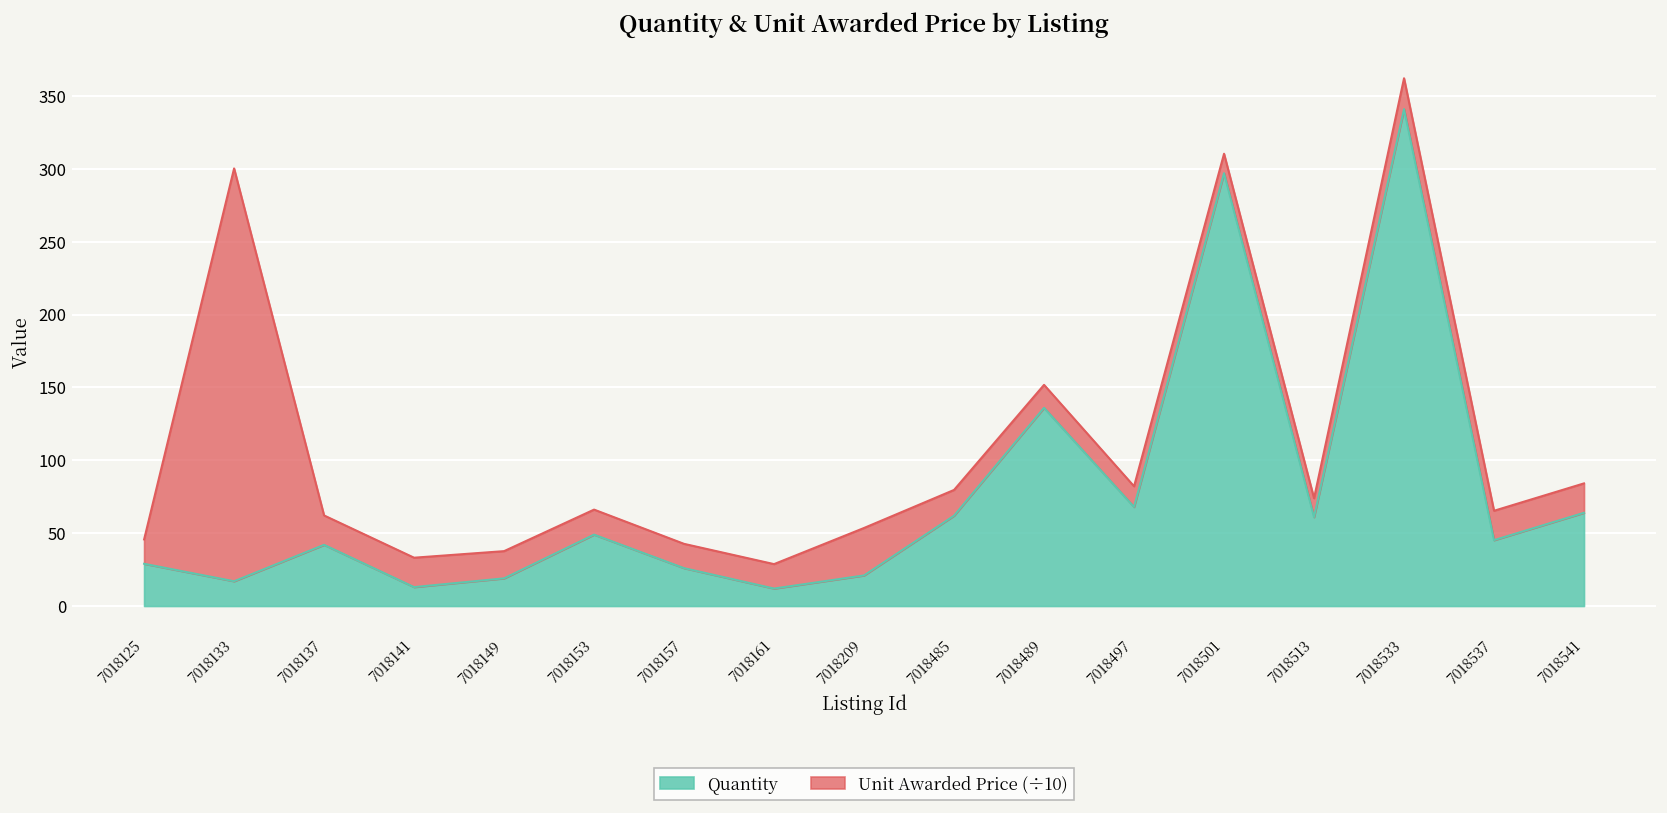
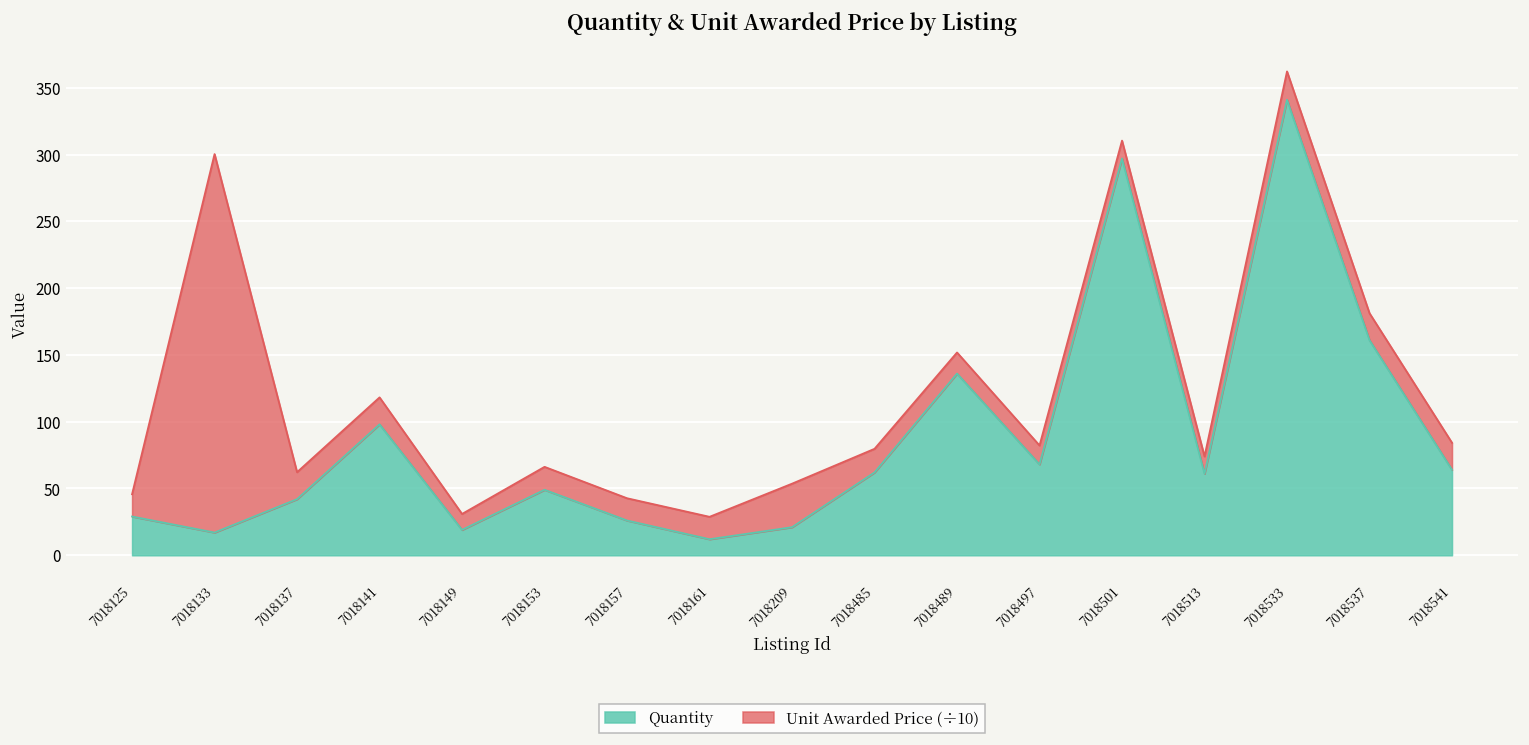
  {
    "Quantity": {
      "7018125": 29,
      "7018133": 17,
      "7018137": 42,
-     "7018141": 13,
+     "7018141": 98,
      "7018149": 19,
      "7018153": 49,
      "7018157": 26,
      "7018161": 12,
      "7018209": 21,
      "7018485": 62,
      "7018489": 136,
      "7018497": 68,
      "7018501": 297,
      "7018513": 61,
      "7018533": 341,
-     "7018537": 45,
+     "7018537": 161,
      "7018541": 64
    },
    "Unit Awarded Price (÷10)": {
      "7018125": 17,
      "7018133": 283,
      "7018137": 20,
      "7018141": 20,
-     "7018149": 19,
+     "7018149": 12,
      "7018153": 17,
      "7018157": 17,
      "7018161": 17,
      "7018209": 33,
      "7018485": 18,
      "7018489": 16,
      "7018497": 14,
      "7018501": 13,
      "7018513": 13,
      "7018533": 21,
      "7018537": 20,
      "7018541": 20
    }
  }
